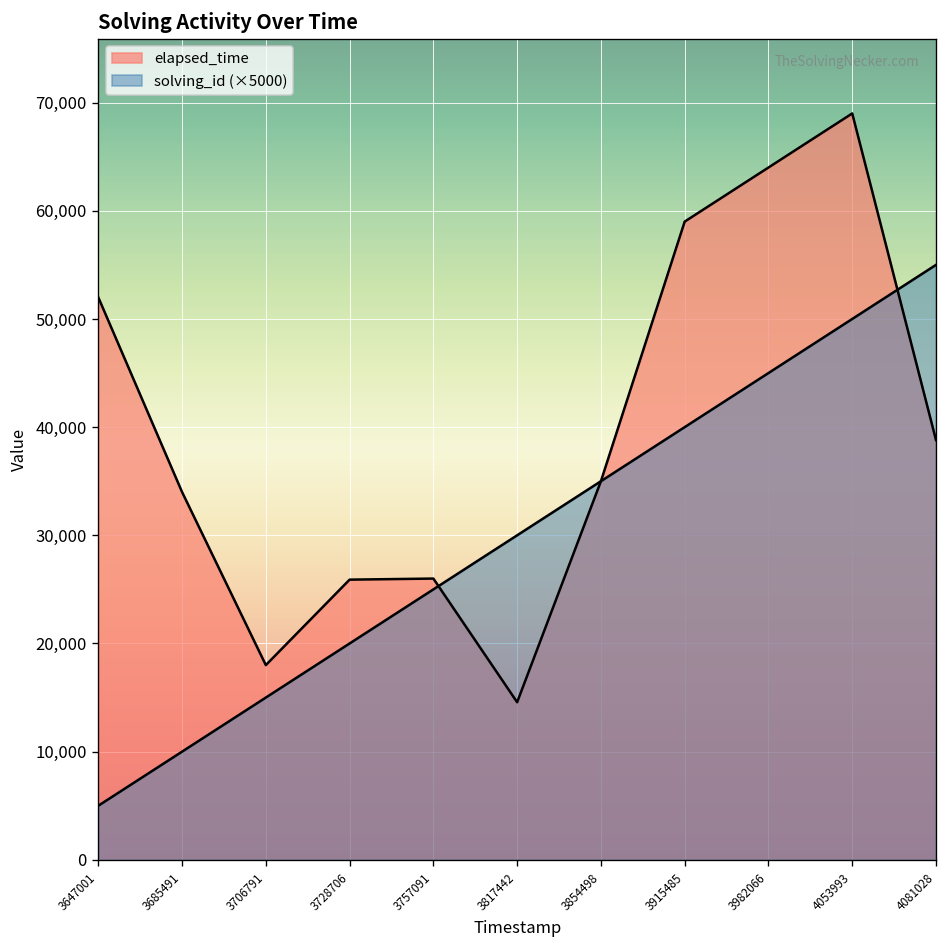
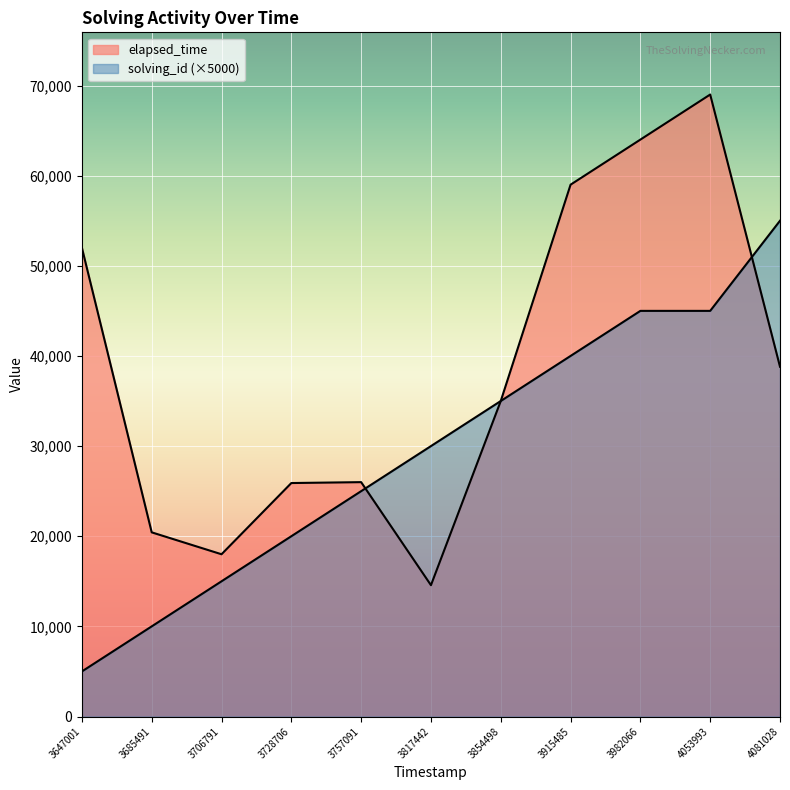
  {
    "elapsed_time": {
      "3647001": "52,000",
-     "3685491": "34,000",
+     "3685491": "20,000",
      "3706791": "18,000",
      "3728706": "26,000",
      "3757091": "26,000",
      "3817442": "15,000",
      "3915485": "59,000",
      "3982066": "64,000",
      "4053993": "69,000",
      "4081028": "39,000"
    },
    "solving_id (×5000)": {
      "3647001": "5,000",
      "3685491": "10,000",
      "3706791": "15,000",
      "3728706": "20,000",
      "3757091": "25,000",
      "3817442": "30,000",
      "3915485": "40,000",
      "3982066": "45,000",
-     "4053993": "50,000",
+     "4053993": "45,000",
      "4081028": "55,000"
    }
  }
